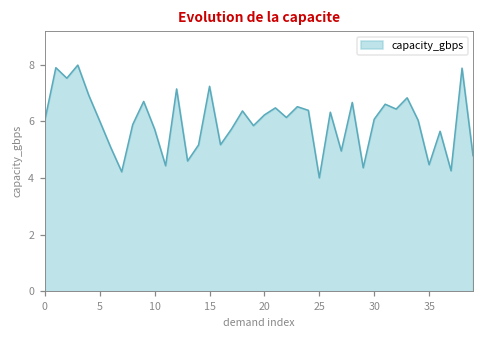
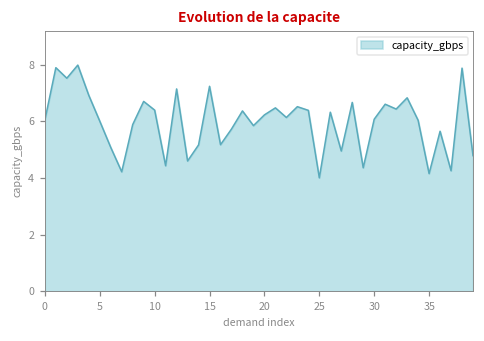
  {
    "0": 6.0,
    "5": 6.0,
-   "10": 5.7,
+   "10": 6.4,
    "15": 7.2,
    "20": 6.2,
    "25": 4.0,
    "30": 6.1,
-   "35": 4.5
+   "35": 4.2
  }
